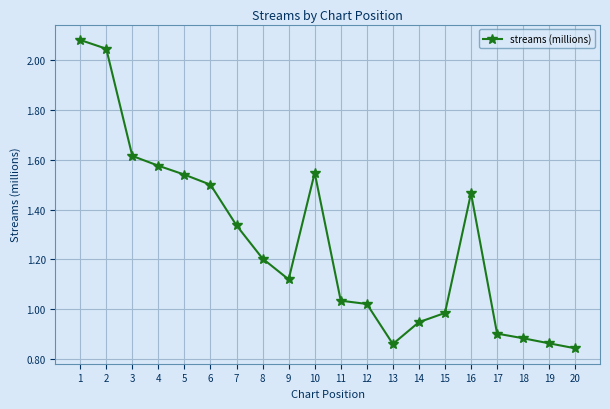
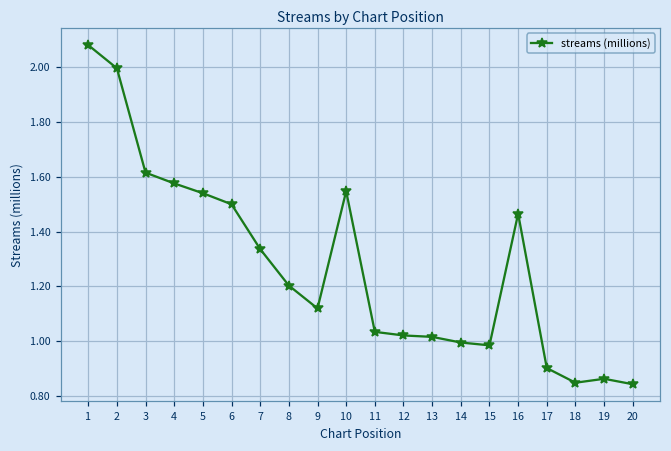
  {
    "1": 2.08,
-   "2": 2.05,
+   "2": 2.00,
    "3": 1.62,
    "4": 1.58,
    "5": 1.54,
    "6": 1.50,
    "7": 1.34,
    "8": 1.20,
    "9": 1.12,
    "10": 1.55,
    "11": 1.03,
    "12": 1.02,
-   "13": 0.86,
-   "14": 0.95,
+   "13": 1.02,
+   "14": 1.00,
    "15": 0.98,
    "16": 1.47,
    "17": 0.90,
-   "18": 0.88,
+   "18": 0.85,
    "19": 0.86,
    "20": 0.84
  }
